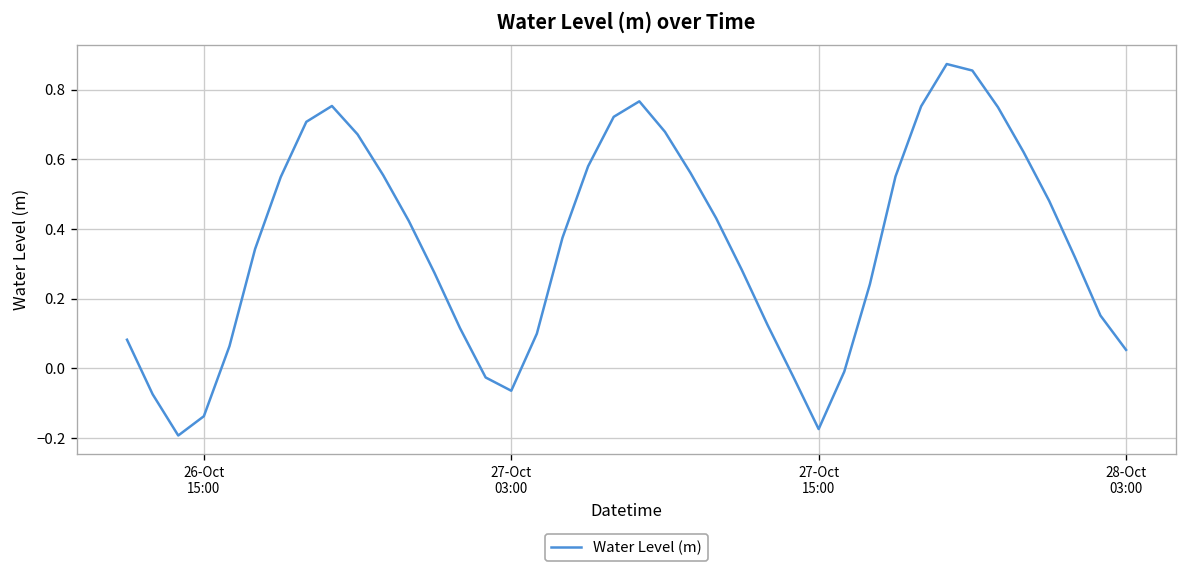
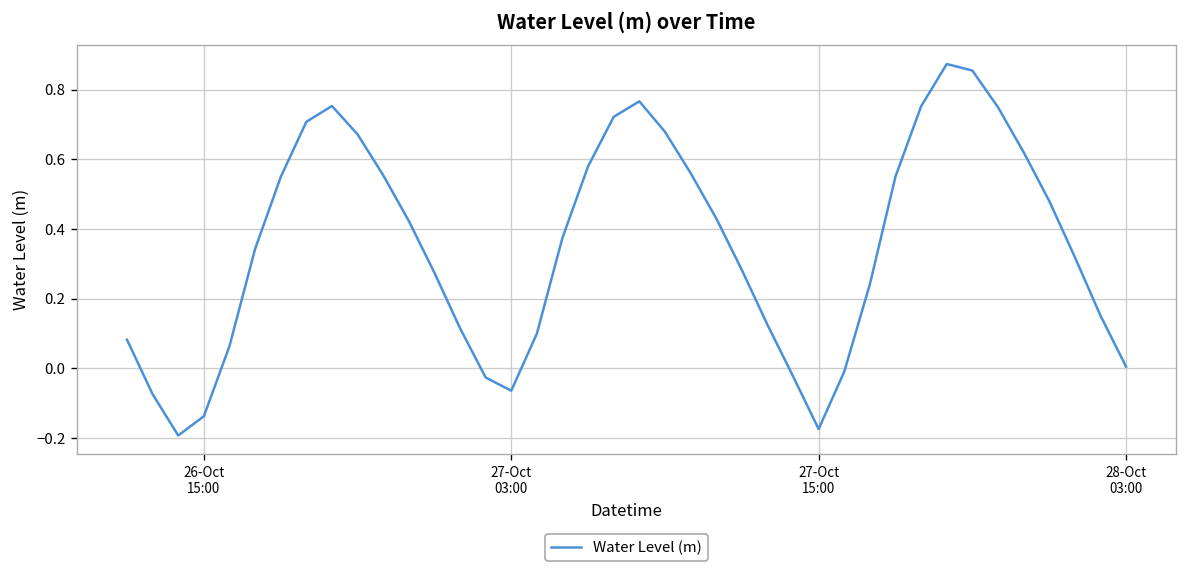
  {
    "26-Oct 15:00": -0.14,
    "27-Oct 03:00": -0.06,
    "27-Oct 15:00": -0.17,
-   "28-Oct 03:00": 0.05
+   "28-Oct 03:00": 0.01
  }
